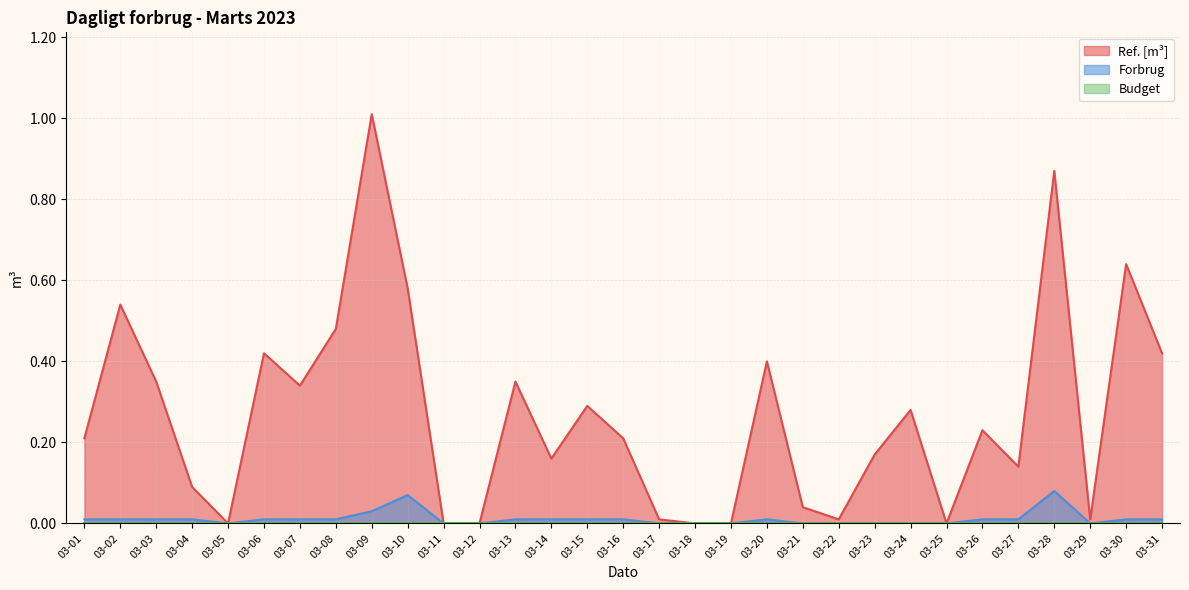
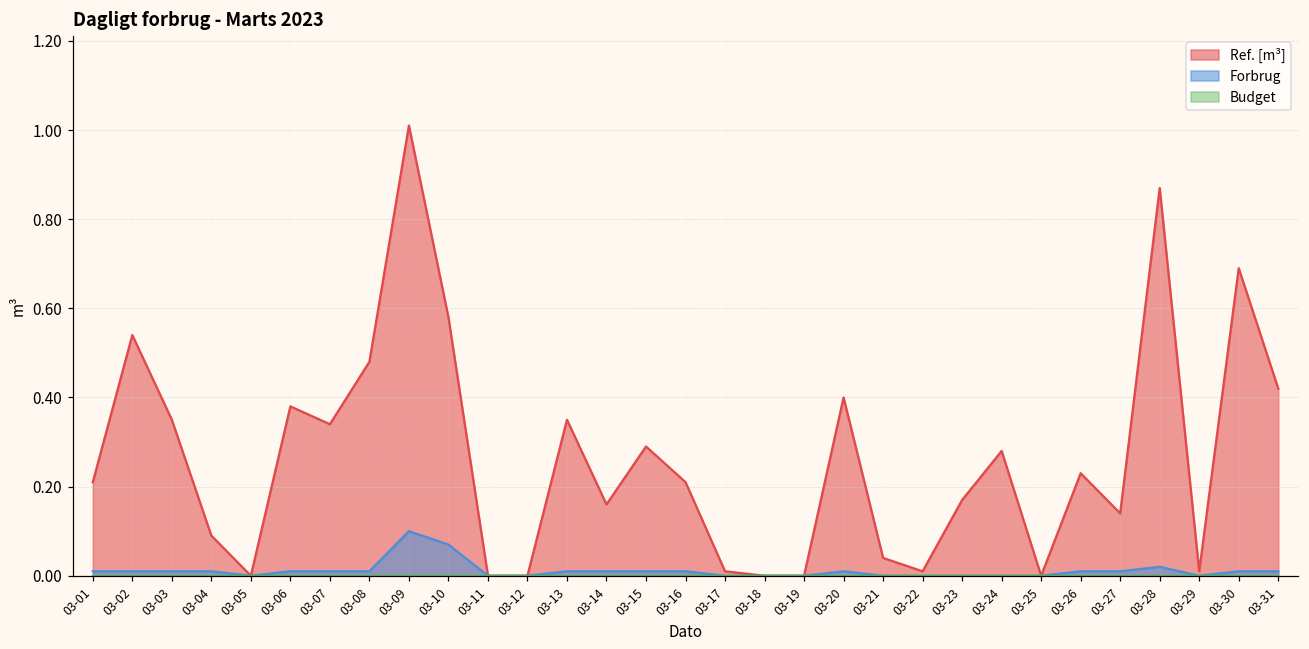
  {
    "Ref. [m³]": {
      "03-01": 0.21,
      "03-02": 0.54,
      "03-03": 0.35,
      "03-04": 0.09,
-     "03-06": 0.42,
+     "03-06": 0.38,
      "03-07": 0.34,
      "03-08": 0.48,
      "03-09": 1.01,
      "03-10": 0.58,
      "03-13": 0.35,
      "03-14": 0.16,
      "03-15": 0.29,
      "03-16": 0.21,
      "03-17": 0.01,
      "03-20": 0.40,
      "03-21": 0.04,
      "03-22": 0.01,
      "03-23": 0.17,
      "03-24": 0.28,
      "03-26": 0.23,
      "03-27": 0.14,
      "03-28": 0.87,
      "03-29": 0.01,
-     "03-30": 0.64,
+     "03-30": 0.69,
      "03-31": 0.42
    },
    "Forbrug": {
      "03-01": 0.01,
      "03-02": 0.01,
      "03-03": 0.01,
      "03-04": 0.01,
      "03-06": 0.01,
      "03-07": 0.01,
      "03-08": 0.01,
-     "03-09": 0.03,
+     "03-09": 0.10,
      "03-10": 0.07,
      "03-13": 0.01,
      "03-14": 0.01,
      "03-15": 0.01,
      "03-16": 0.01,
      "03-20": 0.01,
      "03-26": 0.01,
      "03-27": 0.01,
-     "03-28": 0.08,
+     "03-28": 0.02,
      "03-30": 0.01,
      "03-31": 0.01
    },
    "Budget": {
      "03-01": 0.00,
      "03-02": 0.00,
      "03-03": 0.00,
      "03-04": 0.00,
      "03-06": 0.00,
      "03-07": 0.00,
      "03-08": 0.00,
      "03-09": 0.00,
      "03-10": 0.00,
      "03-13": 0.00,
      "03-14": 0.00,
      "03-15": 0.00,
      "03-16": 0.00,
      "03-20": 0.00,
      "03-26": 0.00,
      "03-27": 0.00,
      "03-28": 0.00,
      "03-30": 0.00,
      "03-31": 0.00
    }
  }
